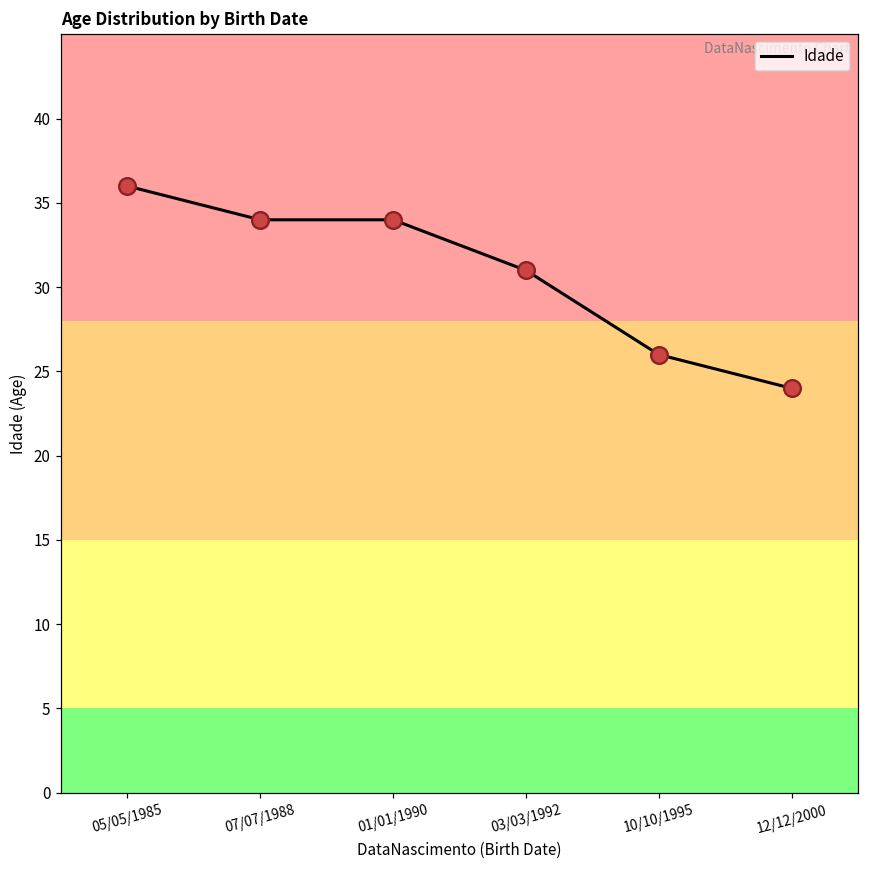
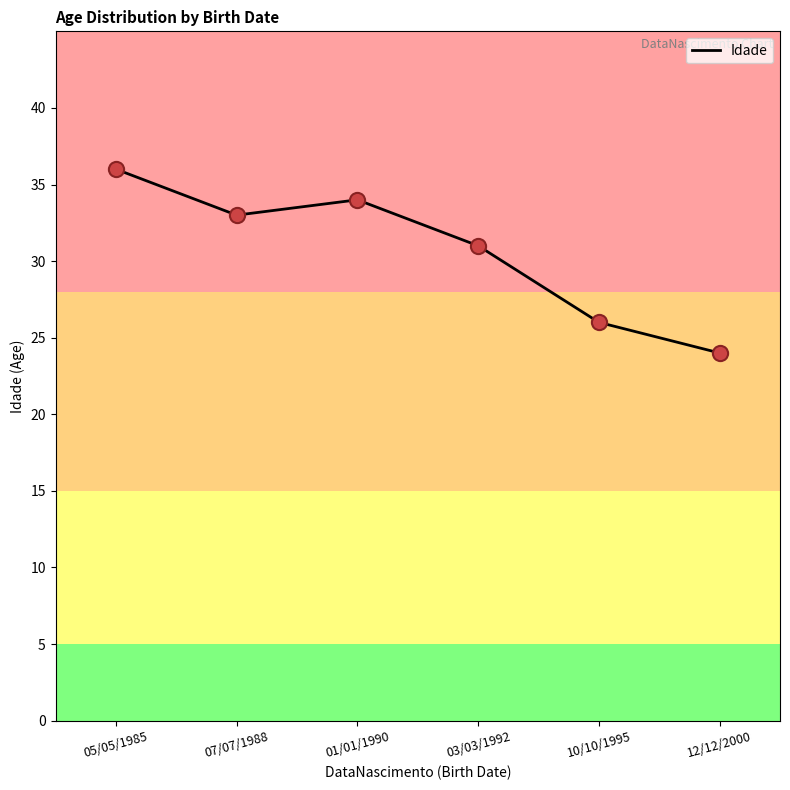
  {
    "05/05/1985": 36,
-   "07/07/1988": 34,
+   "07/07/1988": 33,
    "01/01/1990": 34,
    "03/03/1992": 31,
    "10/10/1995": 26,
    "12/12/2000": 24
  }
